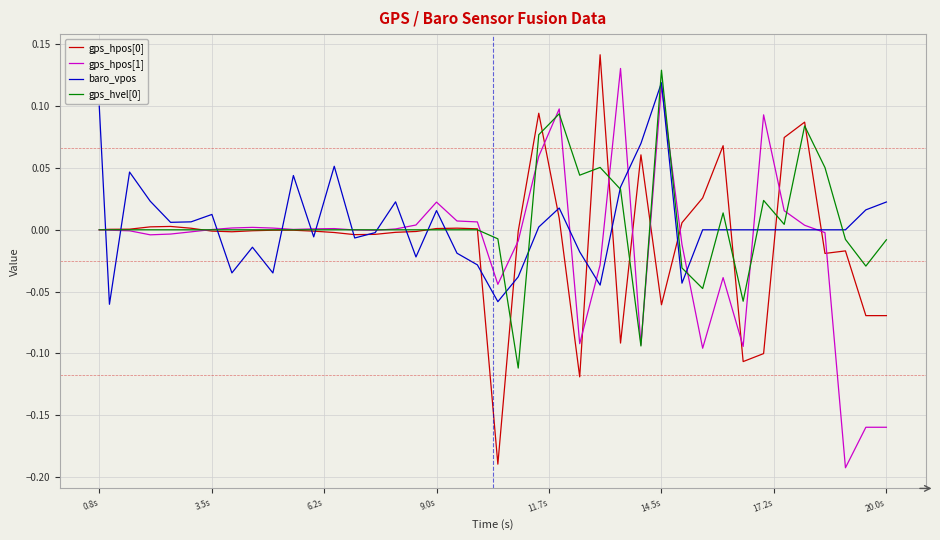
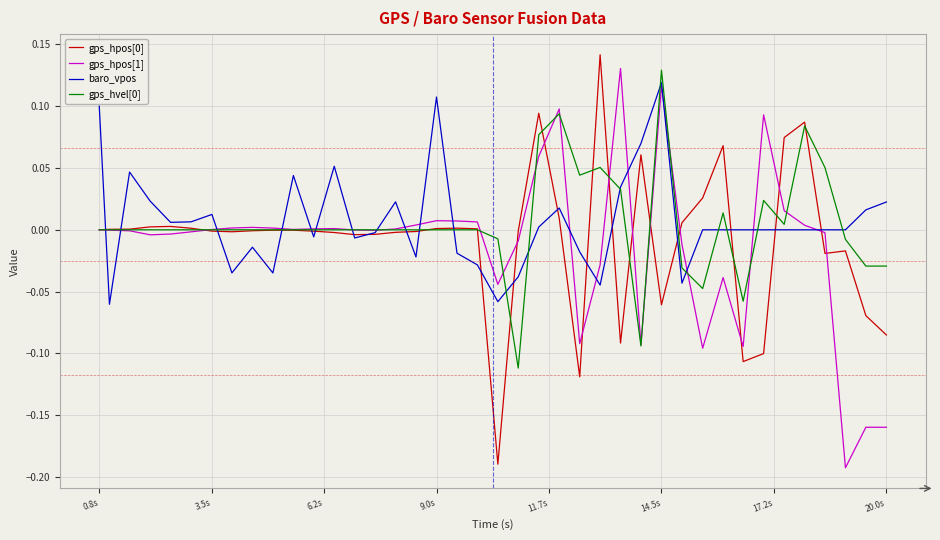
  {
    "gps_hpos[0]": {
      "14.5s": -0.061,
-     "20.0s": -0.069
+     "20.0s": -0.085
    },
    "gps_hpos[1]": {
-     "9.0s": 0.022,
+     "9.0s": 0.007,
      "14.5s": 0.117,
      "20.0s": -0.160
    },
    "baro_vpos": {
      "0.8s": 0.100,
      "3.5s": 0.012,
-     "9.0s": 0.016,
+     "9.0s": 0.107,
      "14.5s": 0.119,
      "20.0s": 0.022
    },
    "gps_hvel[0]": {
      "14.5s": 0.129,
-     "20.0s": -0.008
+     "20.0s": -0.029
    }
  }
